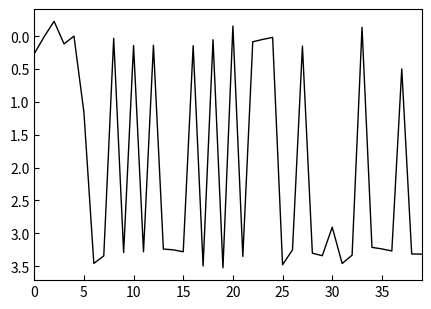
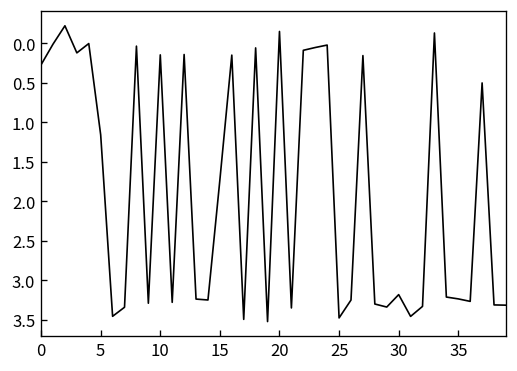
  {
    "0": 0.3,
    "5": 1.2,
    "10": 0.1,
-   "15": 3.3,
+   "15": 1.7,
    "20": -0.2,
    "25": 3.5,
-   "30": 2.9,
+   "30": 3.2,
    "35": 3.2
  }
